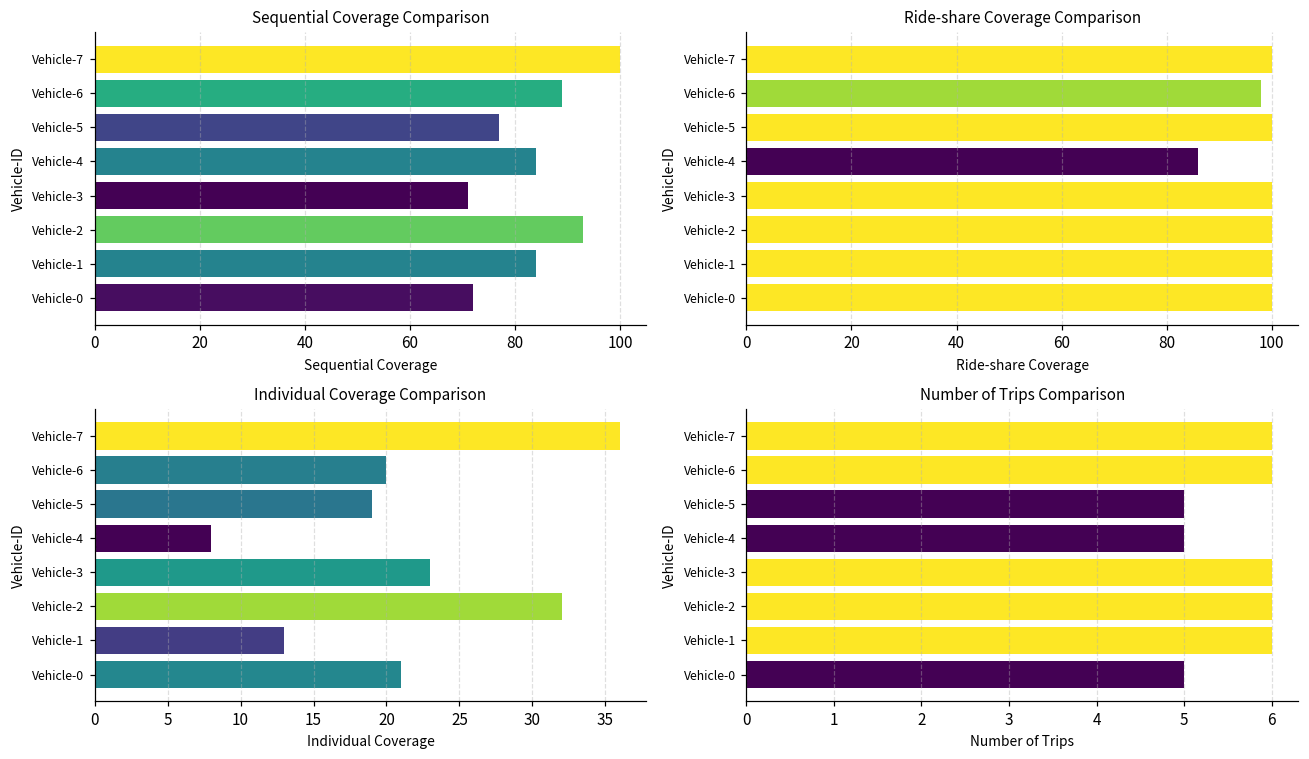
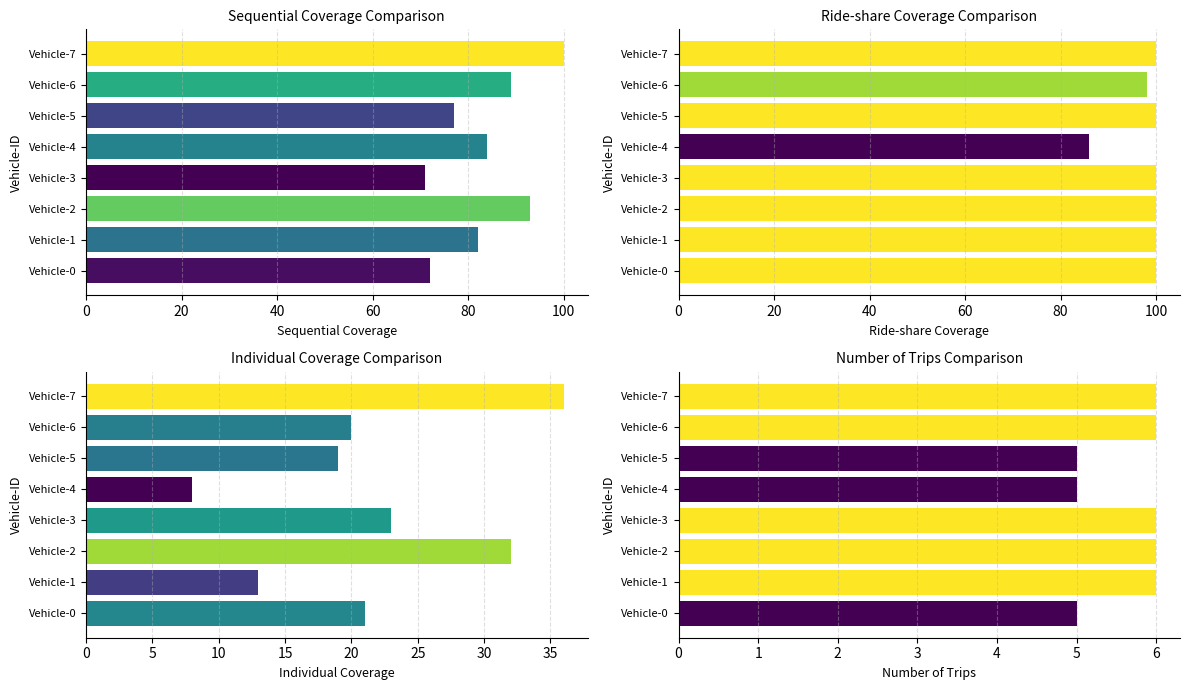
  {
    "Sequential Coverage Comparison": {
      "Vehicle-7": 100,
      "Vehicle-6": 89,
      "Vehicle-5": 77,
      "Vehicle-4": 84,
      "Vehicle-3": 71,
      "Vehicle-2": 93,
-     "Vehicle-1": 84,
+     "Vehicle-1": 82,
      "Vehicle-0": 72
    },
    "Ride-share Coverage Comparison": {
      "Vehicle-7": 100,
      "Vehicle-6": 98,
      "Vehicle-5": 100,
      "Vehicle-4": 86,
      "Vehicle-3": 100,
      "Vehicle-2": 100,
      "Vehicle-1": 100,
      "Vehicle-0": 100
    },
    "Individual Coverage Comparison": {
      "Vehicle-7": 36.0,
      "Vehicle-6": 20.0,
      "Vehicle-5": 19.0,
      "Vehicle-4": 8.0,
      "Vehicle-3": 23.0,
      "Vehicle-2": 32.0,
      "Vehicle-1": 13.0,
      "Vehicle-0": 21.0
    },
    "Number of Trips Comparison": {
      "Vehicle-7": 6.0,
      "Vehicle-6": 6.0,
      "Vehicle-5": 5.0,
      "Vehicle-4": 5.0,
      "Vehicle-3": 6.0,
      "Vehicle-2": 6.0,
      "Vehicle-1": 6.0,
      "Vehicle-0": 5.0
    }
  }
